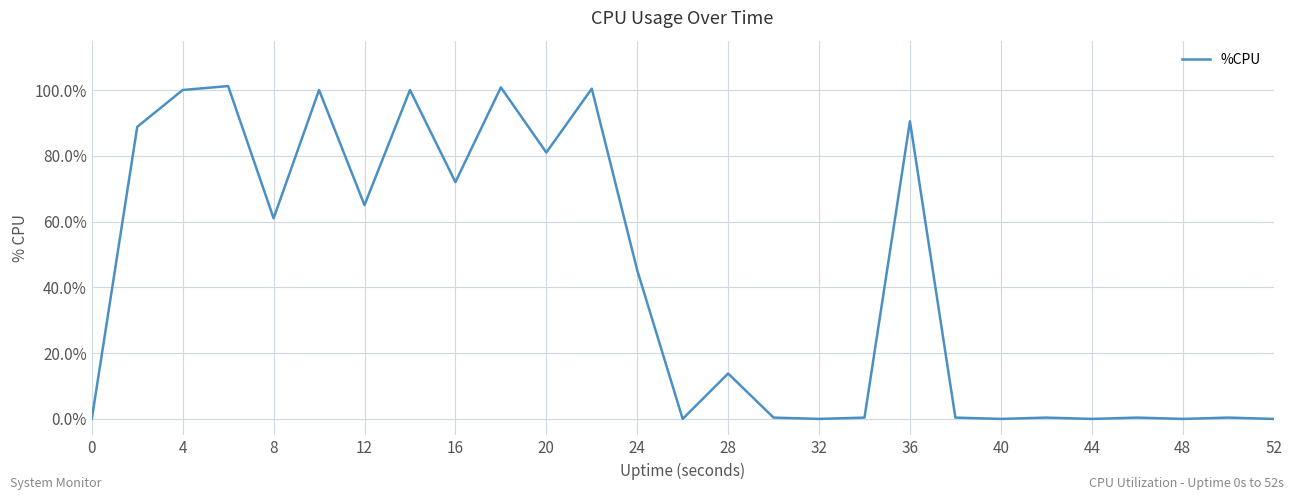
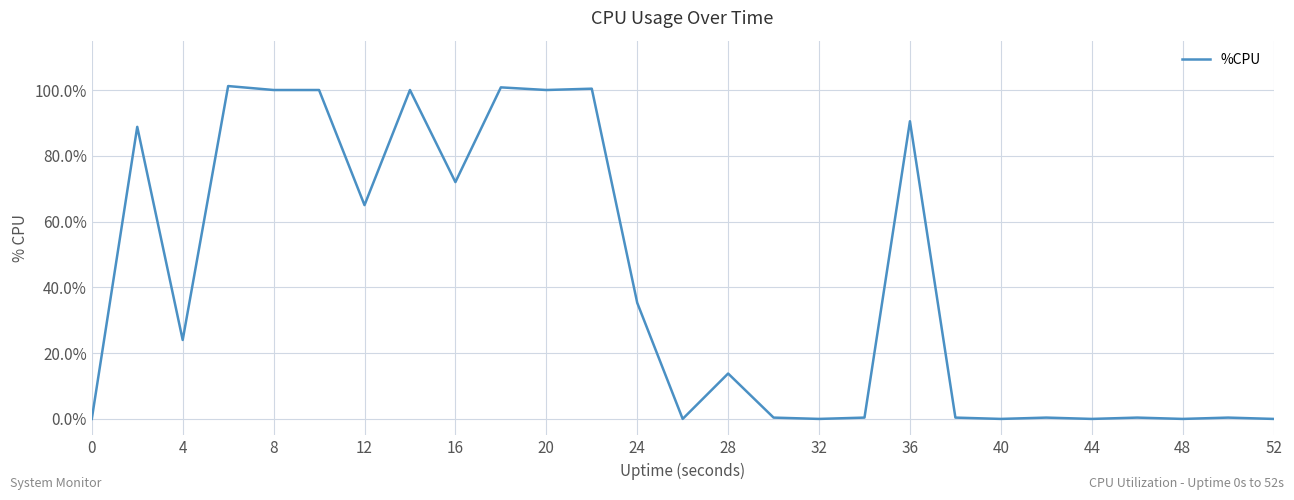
  {
    "0": "0%",
-   "4": "100%",
-   "8": "61%",
+   "4": "24%",
+   "8": "100%",
    "12": "65%",
    "16": "72%",
-   "20": "81%",
-   "24": "45%",
+   "20": "100%",
+   "24": "35%",
    "28": "14%",
    "32": "0%",
    "36": "91%",
    "40": "0%",
    "44": "0%",
    "48": "0%",
    "52": "0%"
  }
